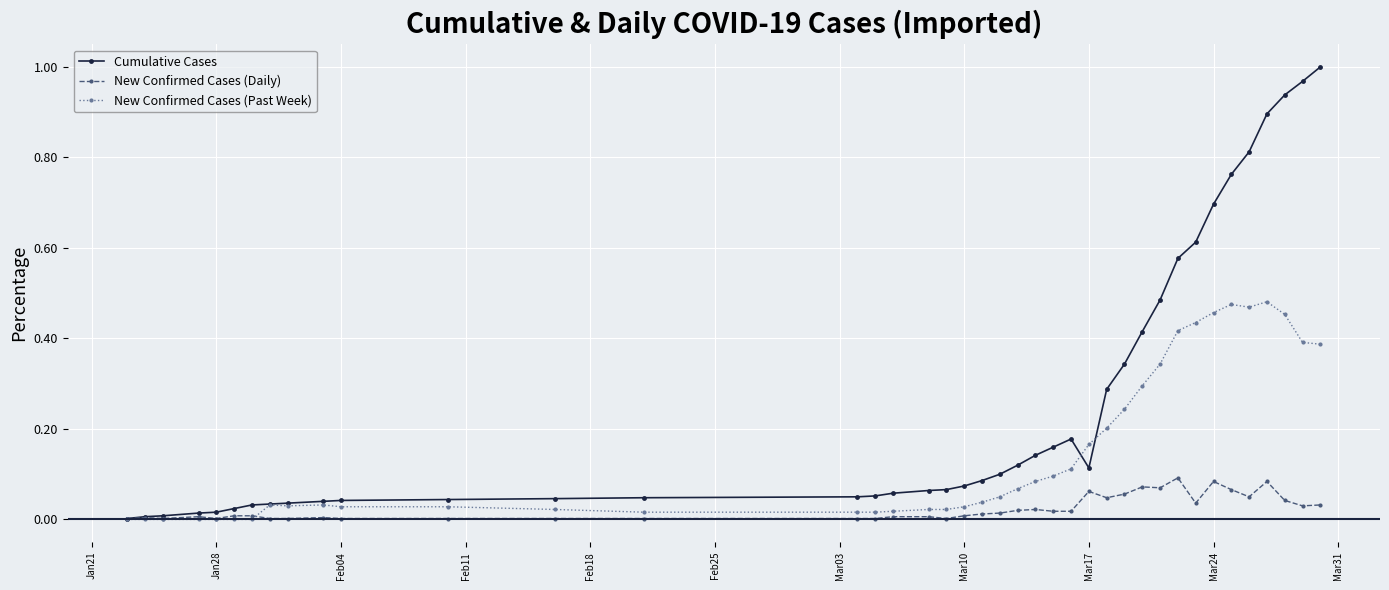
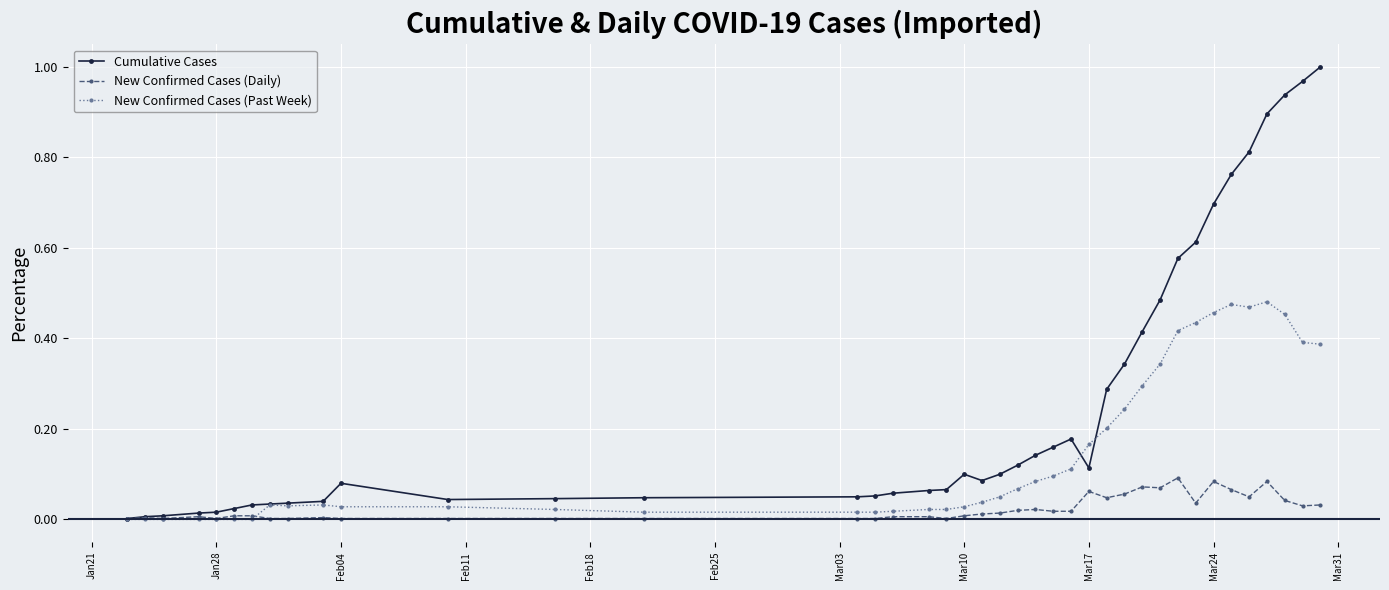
  {
    "Cumulative Cases": {
      "Jan28": 0.02,
-     "Feb04": 0.04,
-     "Mar10": 0.07,
+     "Feb04": 0.08,
+     "Mar10": 0.10,
      "Mar17": 0.11,
      "Mar24": 0.70
    }
  }
